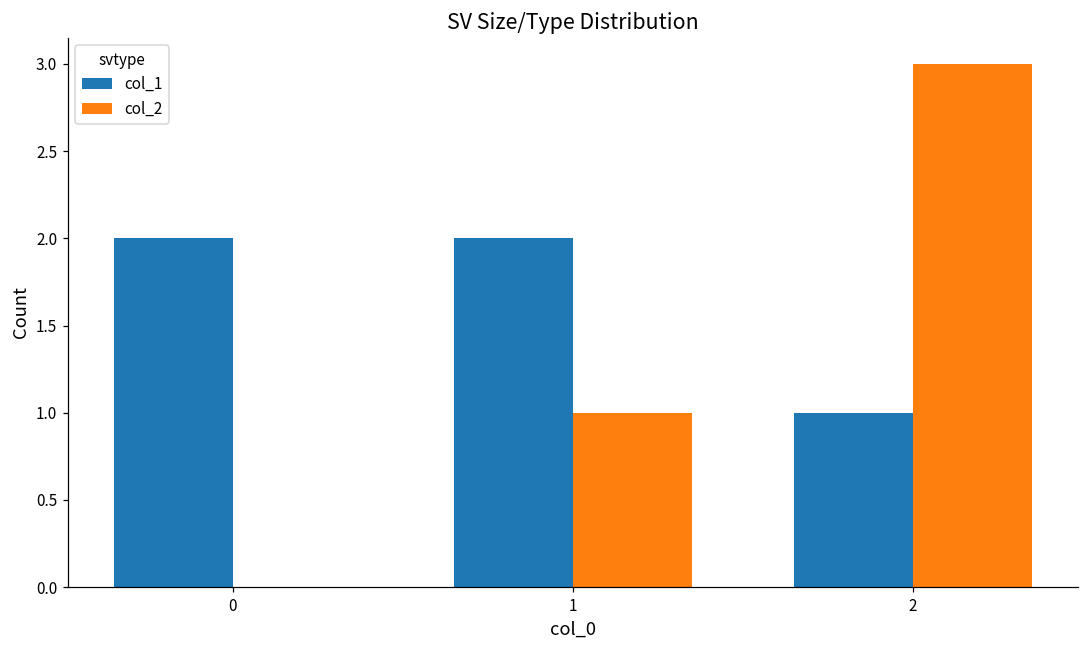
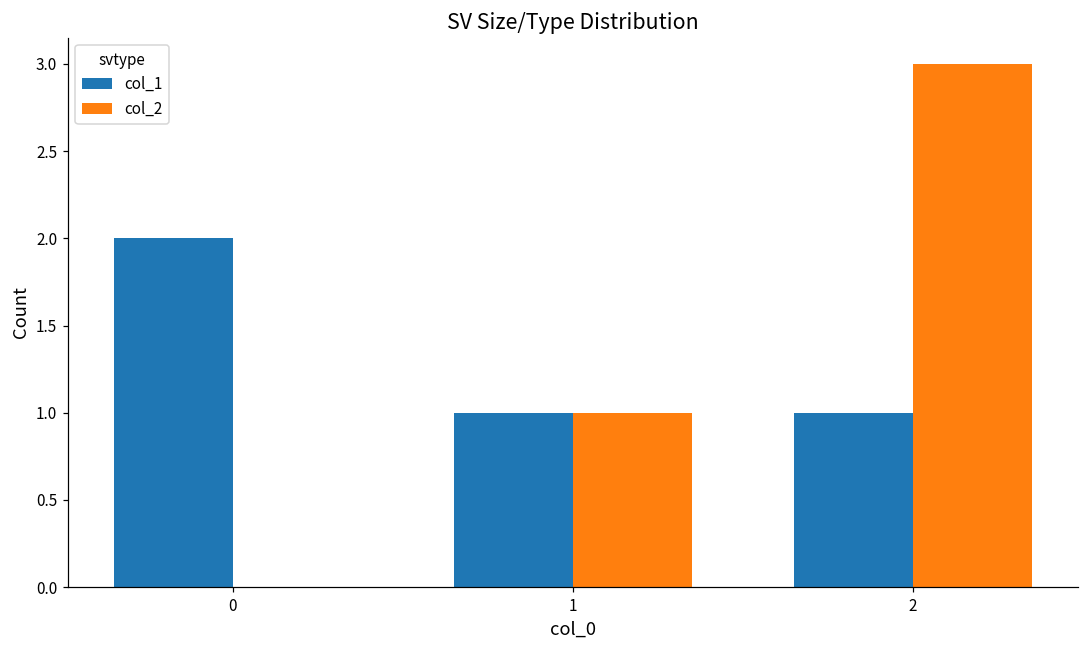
  {
    "col_1": {
      "0": 2,
-     "1": 2,
+     "1": 1,
      "2": 1
    },
    "col_2": {
      "0": 0,
      "1": 1,
      "2": 3
    }
  }
